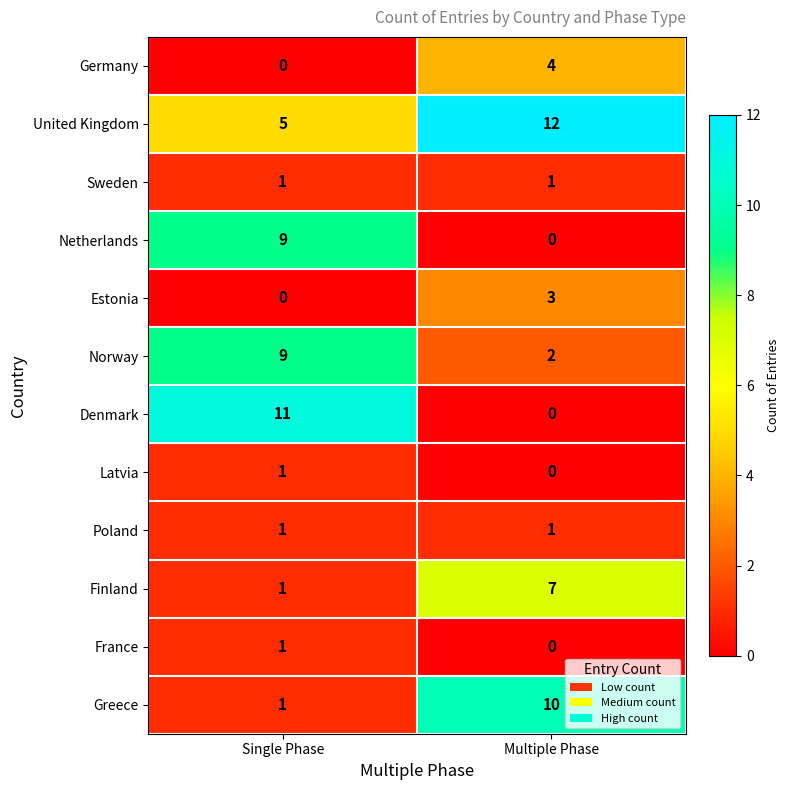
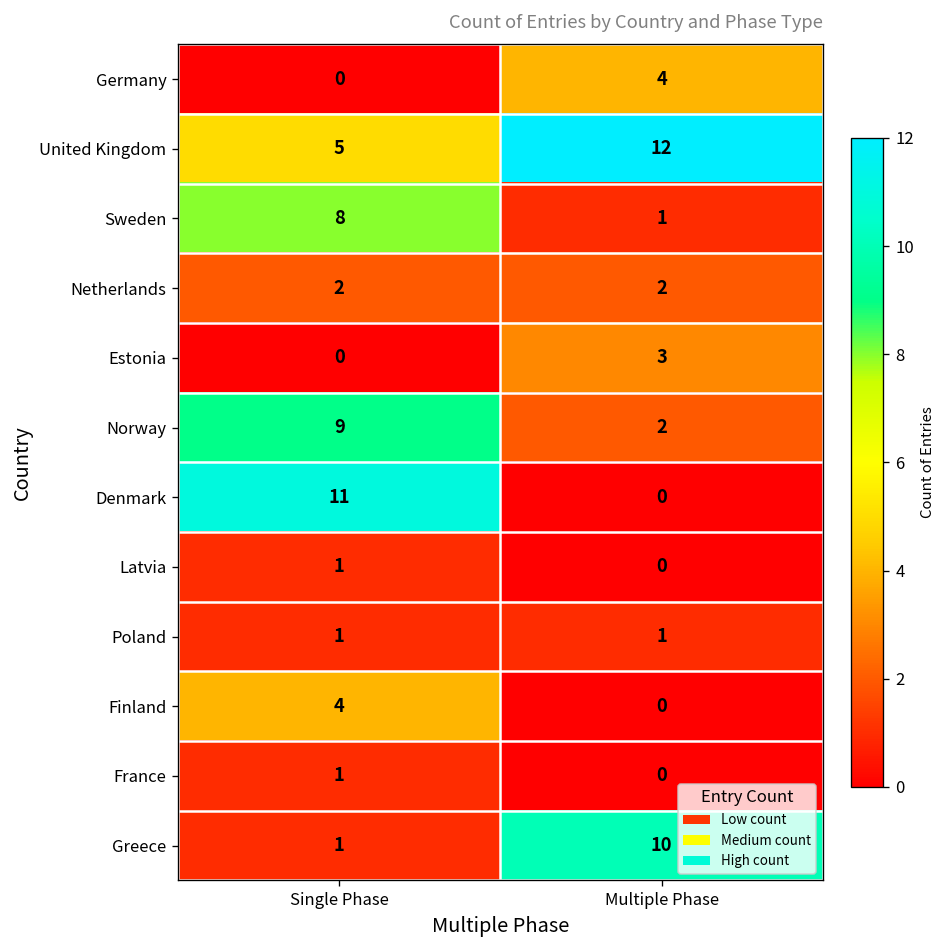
  {
    "Germany": {
      "Single Phase": 0,
      "Multiple Phase": 4
    },
    "United Kingdom": {
      "Single Phase": 5,
      "Multiple Phase": 12
    },
    "Sweden": {
-     "Single Phase": 1,
+     "Single Phase": 8,
      "Multiple Phase": 1
    },
    "Netherlands": {
-     "Single Phase": 9,
-     "Multiple Phase": 0
+     "Single Phase": 2,
+     "Multiple Phase": 2
    },
    "Estonia": {
      "Single Phase": 0,
      "Multiple Phase": 3
    },
    "Norway": {
      "Single Phase": 9,
      "Multiple Phase": 2
    },
    "Denmark": {
      "Single Phase": 11,
      "Multiple Phase": 0
    },
    "Latvia": {
      "Single Phase": 1,
      "Multiple Phase": 0
    },
    "Poland": {
      "Single Phase": 1,
      "Multiple Phase": 1
    },
    "Finland": {
-     "Single Phase": 1,
-     "Multiple Phase": 7
+     "Single Phase": 4,
+     "Multiple Phase": 0
    },
    "France": {
      "Single Phase": 1,
      "Multiple Phase": 0
    },
    "Greece": {
      "Single Phase": 1,
      "Multiple Phase": 10
    }
  }
